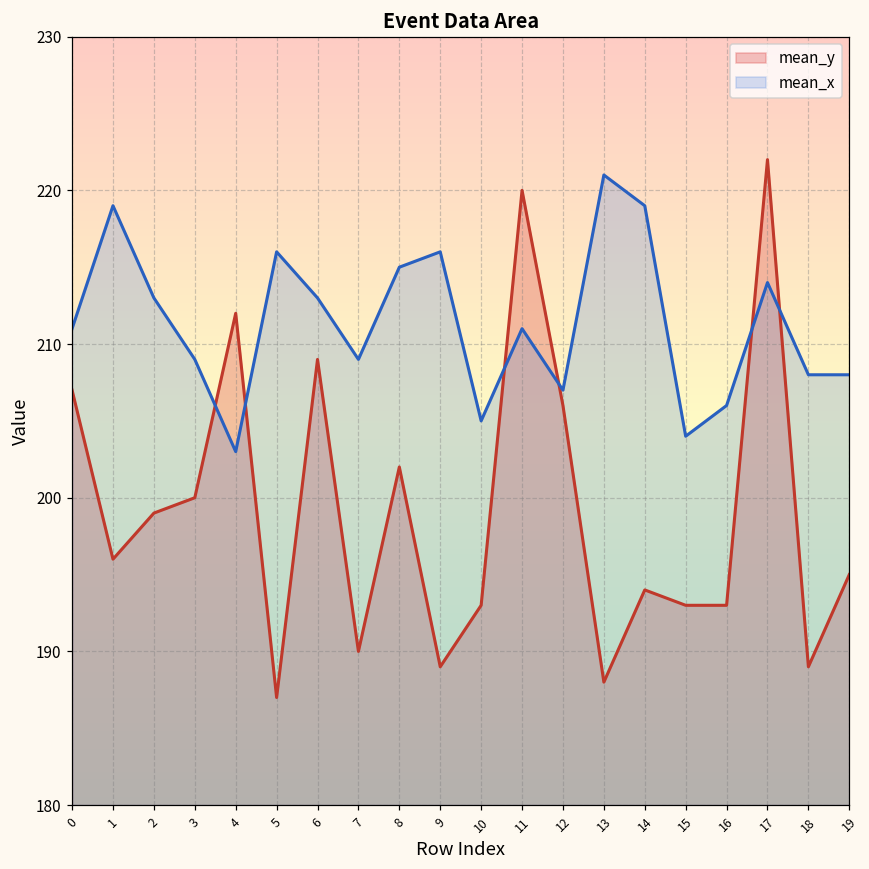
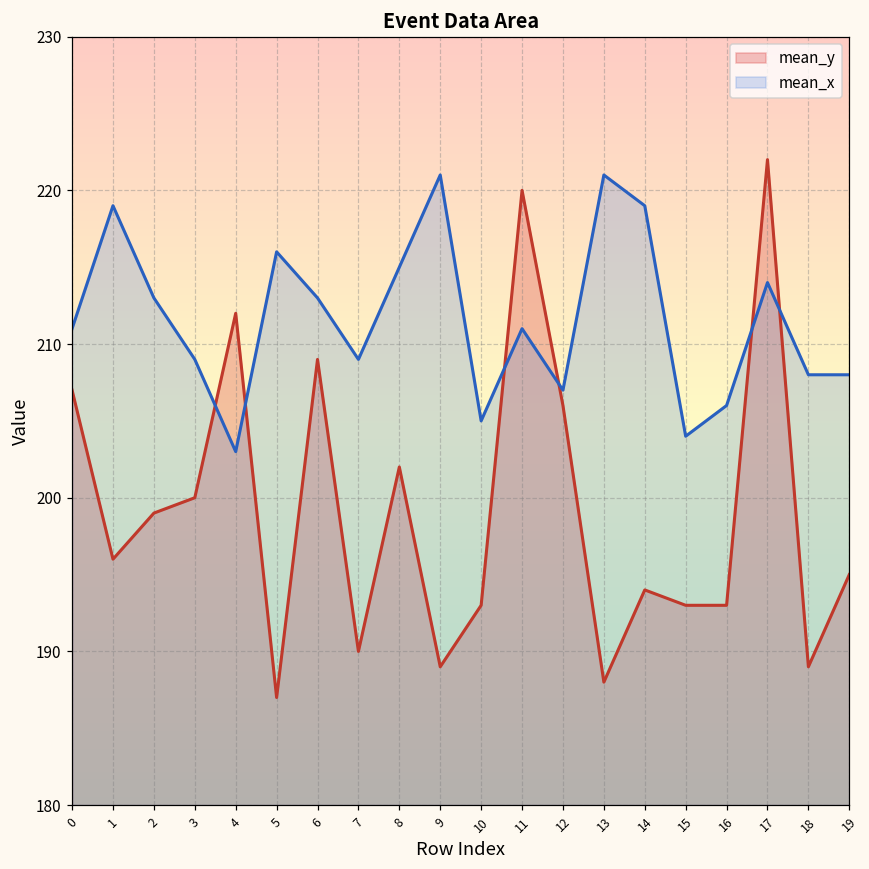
  {
    "mean_y": {
      "0": 207,
      "1": 196,
      "2": 199,
      "3": 200,
      "4": 212,
      "5": 187,
      "6": 209,
      "7": 190,
      "8": 202,
      "9": 189,
      "10": 193,
      "11": 220,
      "12": 206,
      "13": 188,
      "14": 194,
      "15": 193,
      "16": 193,
      "17": 222,
      "18": 189,
      "19": 195
    },
    "mean_x": {
      "0": 211,
      "1": 219,
      "2": 213,
      "3": 209,
      "4": 203,
      "5": 216,
      "6": 213,
      "7": 209,
      "8": 215,
-     "9": 216,
+     "9": 221,
      "10": 205,
      "11": 211,
      "12": 207,
      "13": 221,
      "14": 219,
      "15": 204,
      "16": 206,
      "17": 214,
      "18": 208,
      "19": 208
    }
  }
